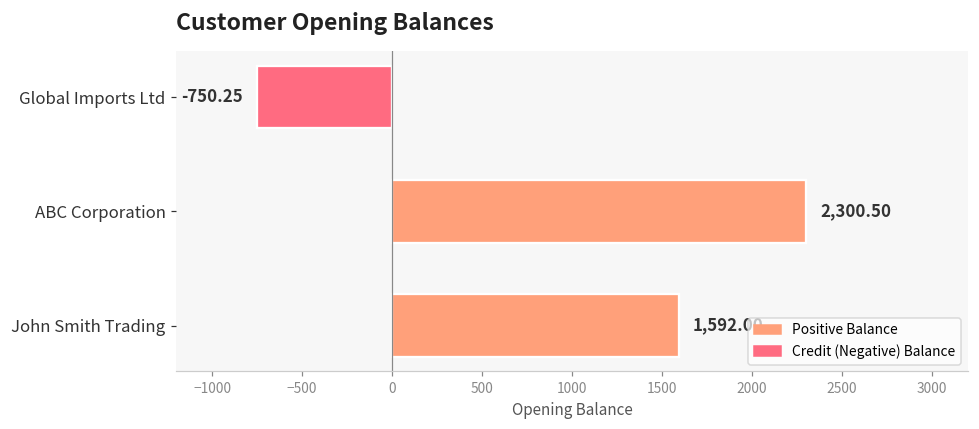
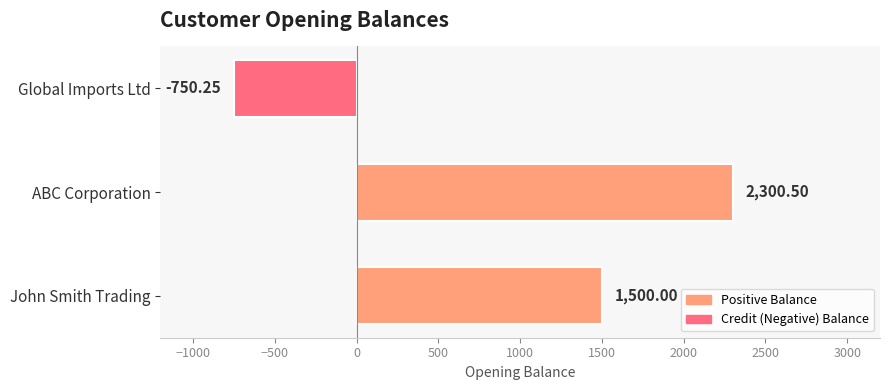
  {
-   "John Smith Trading": 1590
+   "John Smith Trading": 1500
  }
